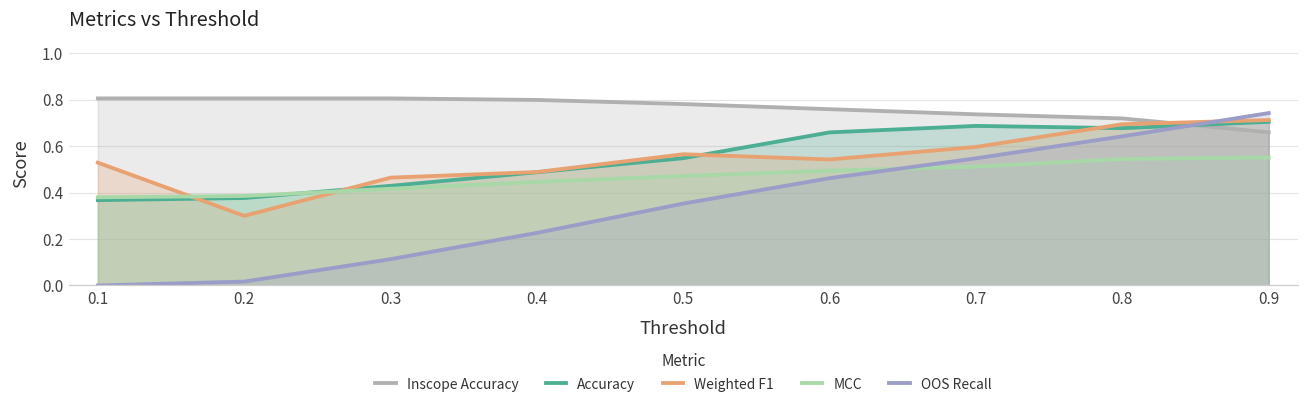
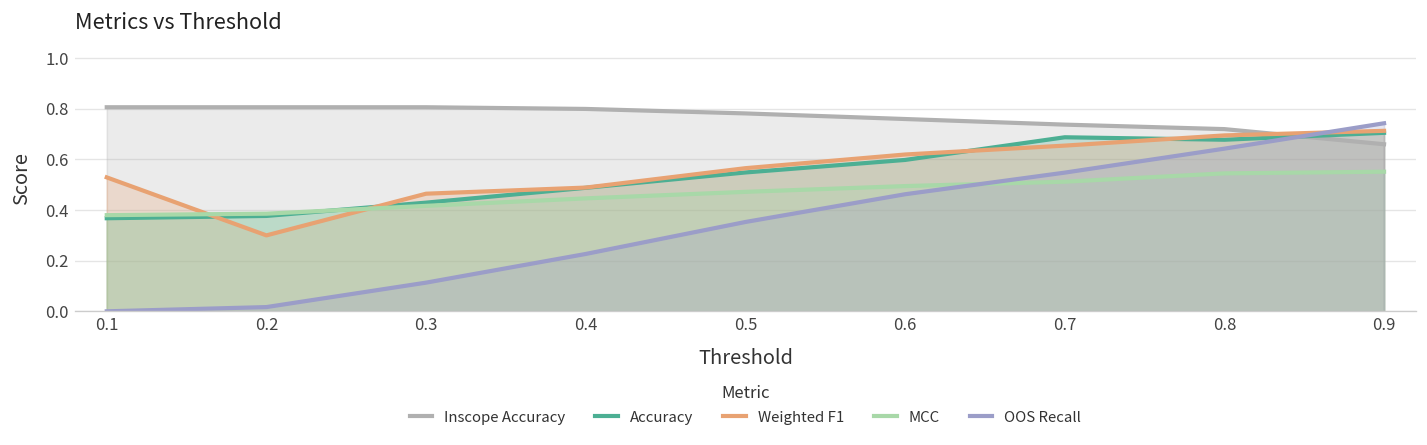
  {
    "Accuracy": {
      "0.1": 0.37,
      "0.3": 0.43,
      "0.5": 0.55,
-     "0.6": 0.66,
+     "0.6": 0.60,
      "0.7": 0.69,
      "0.8": 0.68
    },
    "Weighted F1": {
      "0.1": 0.53,
      "0.2": 0.30,
      "0.3": 0.46,
      "0.5": 0.56,
-     "0.6": 0.54,
-     "0.7": 0.60,
+     "0.6": 0.62,
+     "0.7": 0.65,
      "0.8": 0.69
    }
  }
